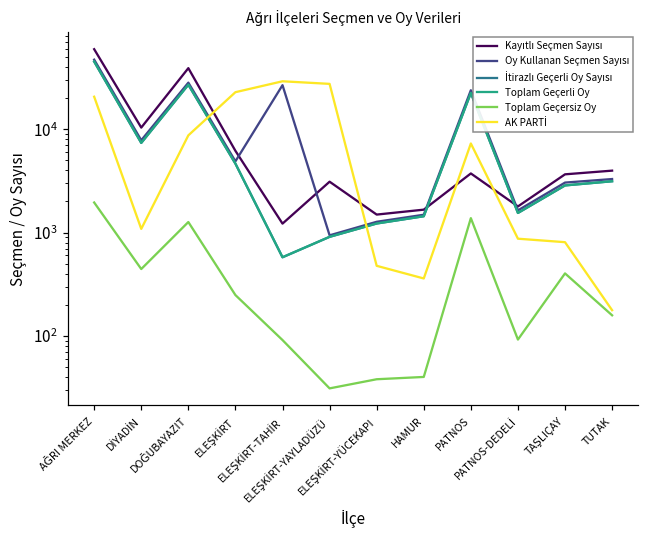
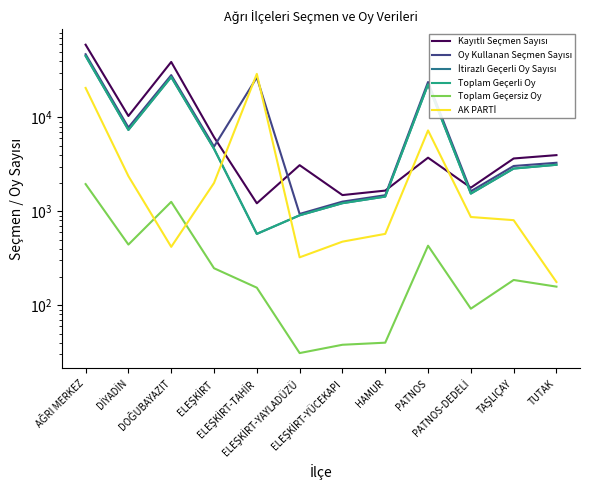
  {
    "Kayıtlı Seçmen Sayısı": {
      "AĞRI MERKEZ": 60000,
      "DİYADİN": 10000,
      "DOĞUBAYAZIT": 39000,
      "ELEŞKİRT": 6000,
      "ELEŞKİRT-TAHİR": 1200,
      "ELEŞKİRT-YAYLADÜZÜ": 3100,
      "ELEŞKİRT-YÜCEKAPI": 1500,
      "HAMUR": 1700,
      "PATNOS": 3700,
      "PATNOS-DEDELİ": 1800,
      "TAŞLIÇAY": 3700,
      "TUTAK": 4000
    },
    "Oy Kullanan Seçmen Sayısı": {
      "ELEŞKİRT-TAHİR": 27000,
      "TAŞLIÇAY": 3000
    },
    "Toplam Geçerli Oy": {
      "ELEŞKİRT-TAHİR": 600,
      "TAŞLIÇAY": 2900
    },
    "Toplam Geçersiz Oy": {
      "AĞRI MERKEZ": 2000,
      "DİYADİN": 400,
      "DOĞUBAYAZIT": 1300,
      "ELEŞKİRT": 250,
-     "ELEŞKİRT-TAHİR": 90,
+     "ELEŞKİRT-TAHİR": 150,
      "ELEŞKİRT-YAYLADÜZÜ": 31,
      "ELEŞKİRT-YÜCEKAPI": 38,
      "HAMUR": 40,
-     "PATNOS": 1400,
+     "PATNOS": 400,
      "PATNOS-DEDELİ": 90,
-     "TAŞLIÇAY": 400,
+     "TAŞLIÇAY": 190,
      "TUTAK": 160
    },
    "AK PARTİ": {
      "AĞRI MERKEZ": 21000,
-     "DİYADİN": 1100,
-     "DOĞUBAYAZIT": 9000,
-     "ELEŞKİRT": 23000,
+     "DİYADİN": 2400,
+     "DOĞUBAYAZIT": 400,
+     "ELEŞKİRT": 2000,
      "ELEŞKİRT-TAHİR": 29000,
-     "ELEŞKİRT-YAYLADÜZÜ": 27000,
+     "ELEŞKİRT-YAYLADÜZÜ": 320,
      "ELEŞKİRT-YÜCEKAPI": 500,
-     "HAMUR": 360,
+     "HAMUR": 600,
      "PATNOS": 7000,
      "PATNOS-DEDELİ": 900,
      "TAŞLIÇAY": 800,
      "TUTAK": 180
    }
  }
